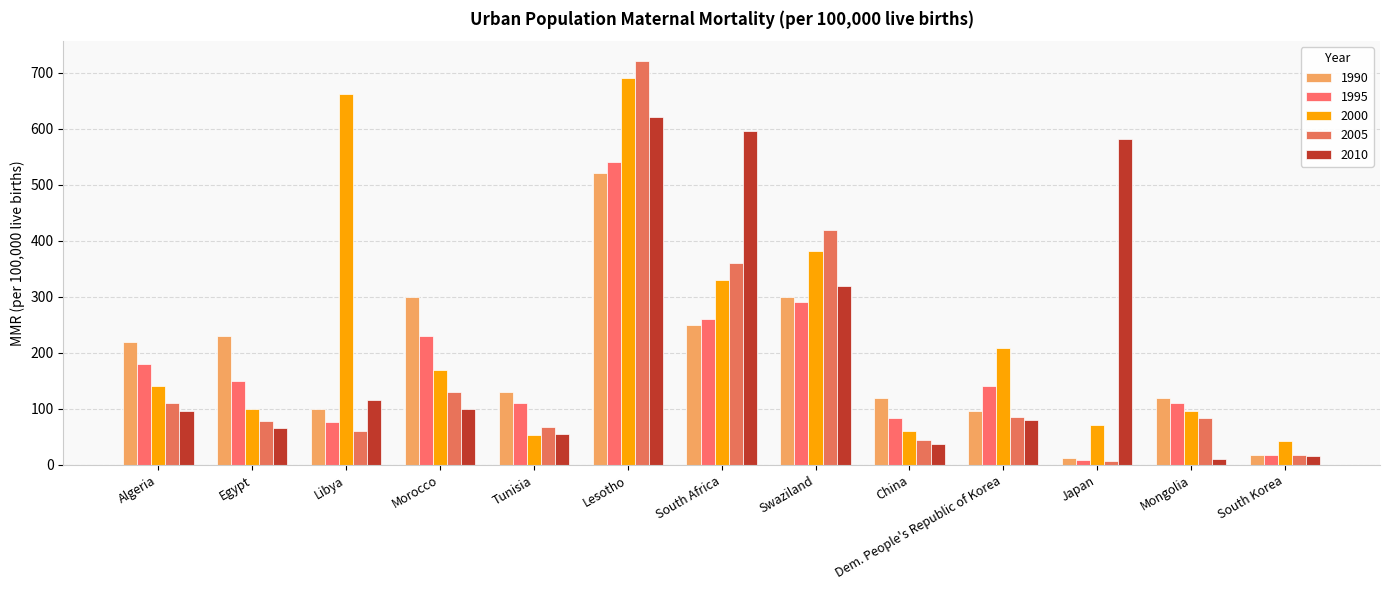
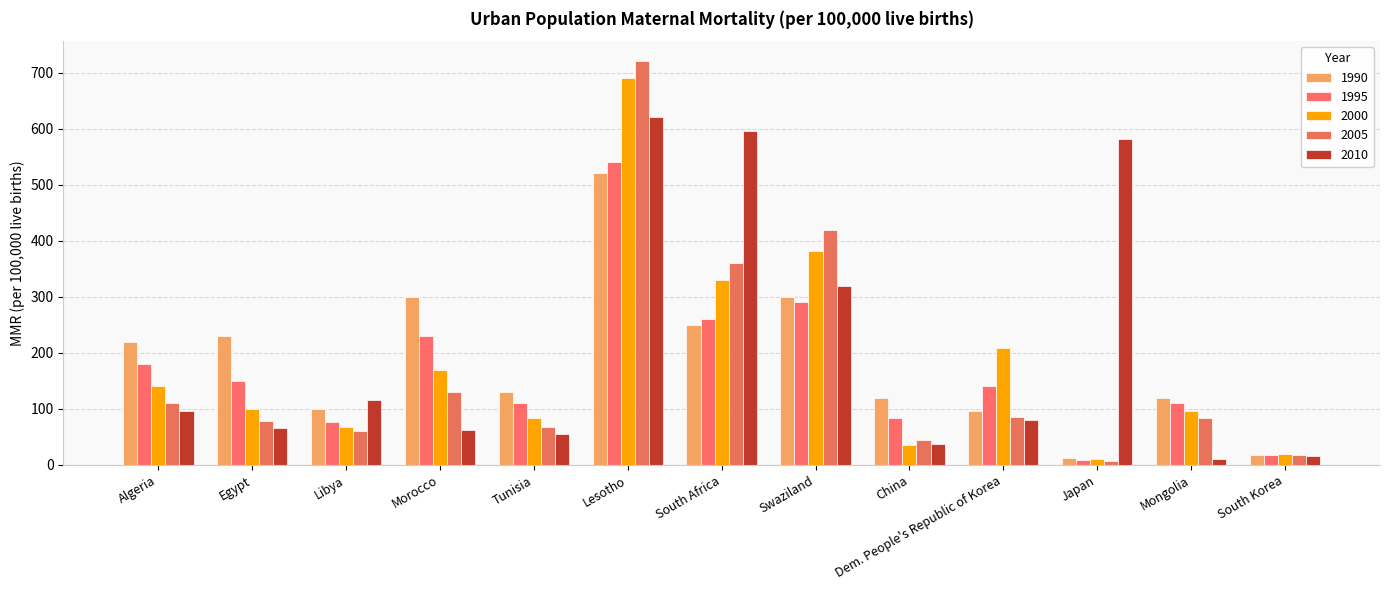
  {
    "2000": {
      "Algeria": 140,
      "Egypt": 100,
-     "Libya": 660,
+     "Libya": 70,
      "Morocco": 170,
-     "Tunisia": 50,
+     "Tunisia": 80,
      "Lesotho": 690,
      "South Africa": 330,
      "Swaziland": 380,
-     "China": 60,
+     "China": 40,
      "Dem. People's Republic of Korea": 210,
-     "Japan": 70,
+     "Japan": 10,
      "Mongolia": 100,
-     "South Korea": 40
+     "South Korea": 20
    },
    "2010": {
      "Algeria": 100,
      "Egypt": 70,
      "Libya": 120,
-     "Morocco": 100,
+     "Morocco": 60,
      "Tunisia": 60,
      "Lesotho": 620,
      "South Africa": 600,
      "Swaziland": 320,
      "China": 40,
      "Dem. People's Republic of Korea": 80,
      "Japan": 580,
      "Mongolia": 10,
      "South Korea": 20
    }
  }
